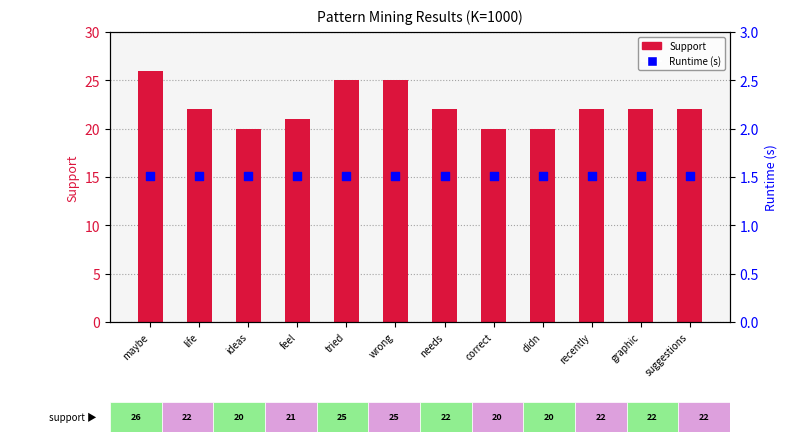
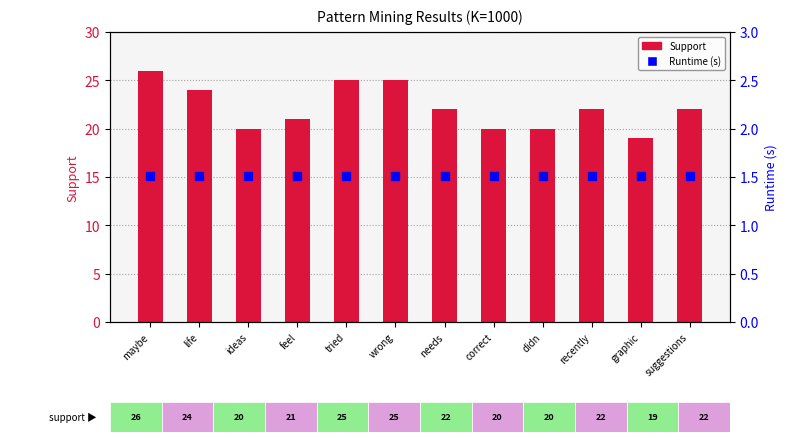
  {
    "Support": {
-     "life": 22,
-     "graphic": 22
+     "life": 24,
+     "graphic": 19
    }
  }
